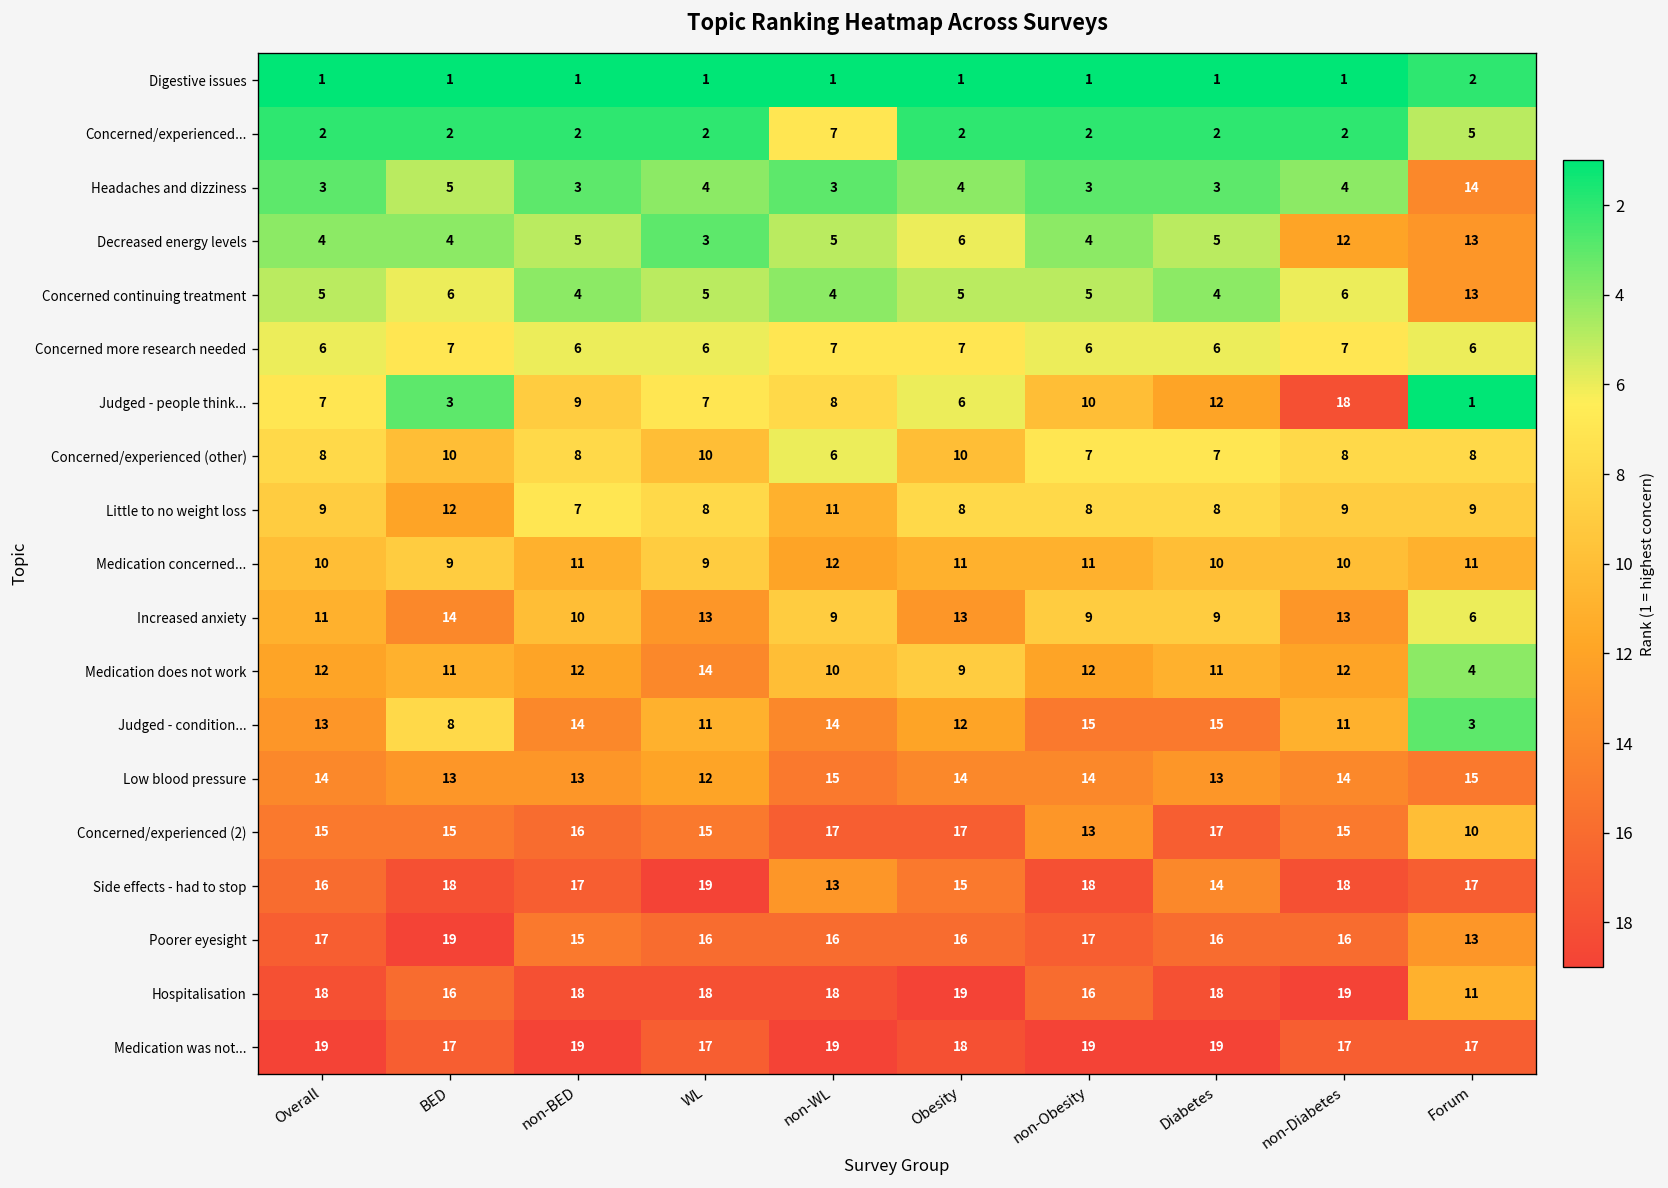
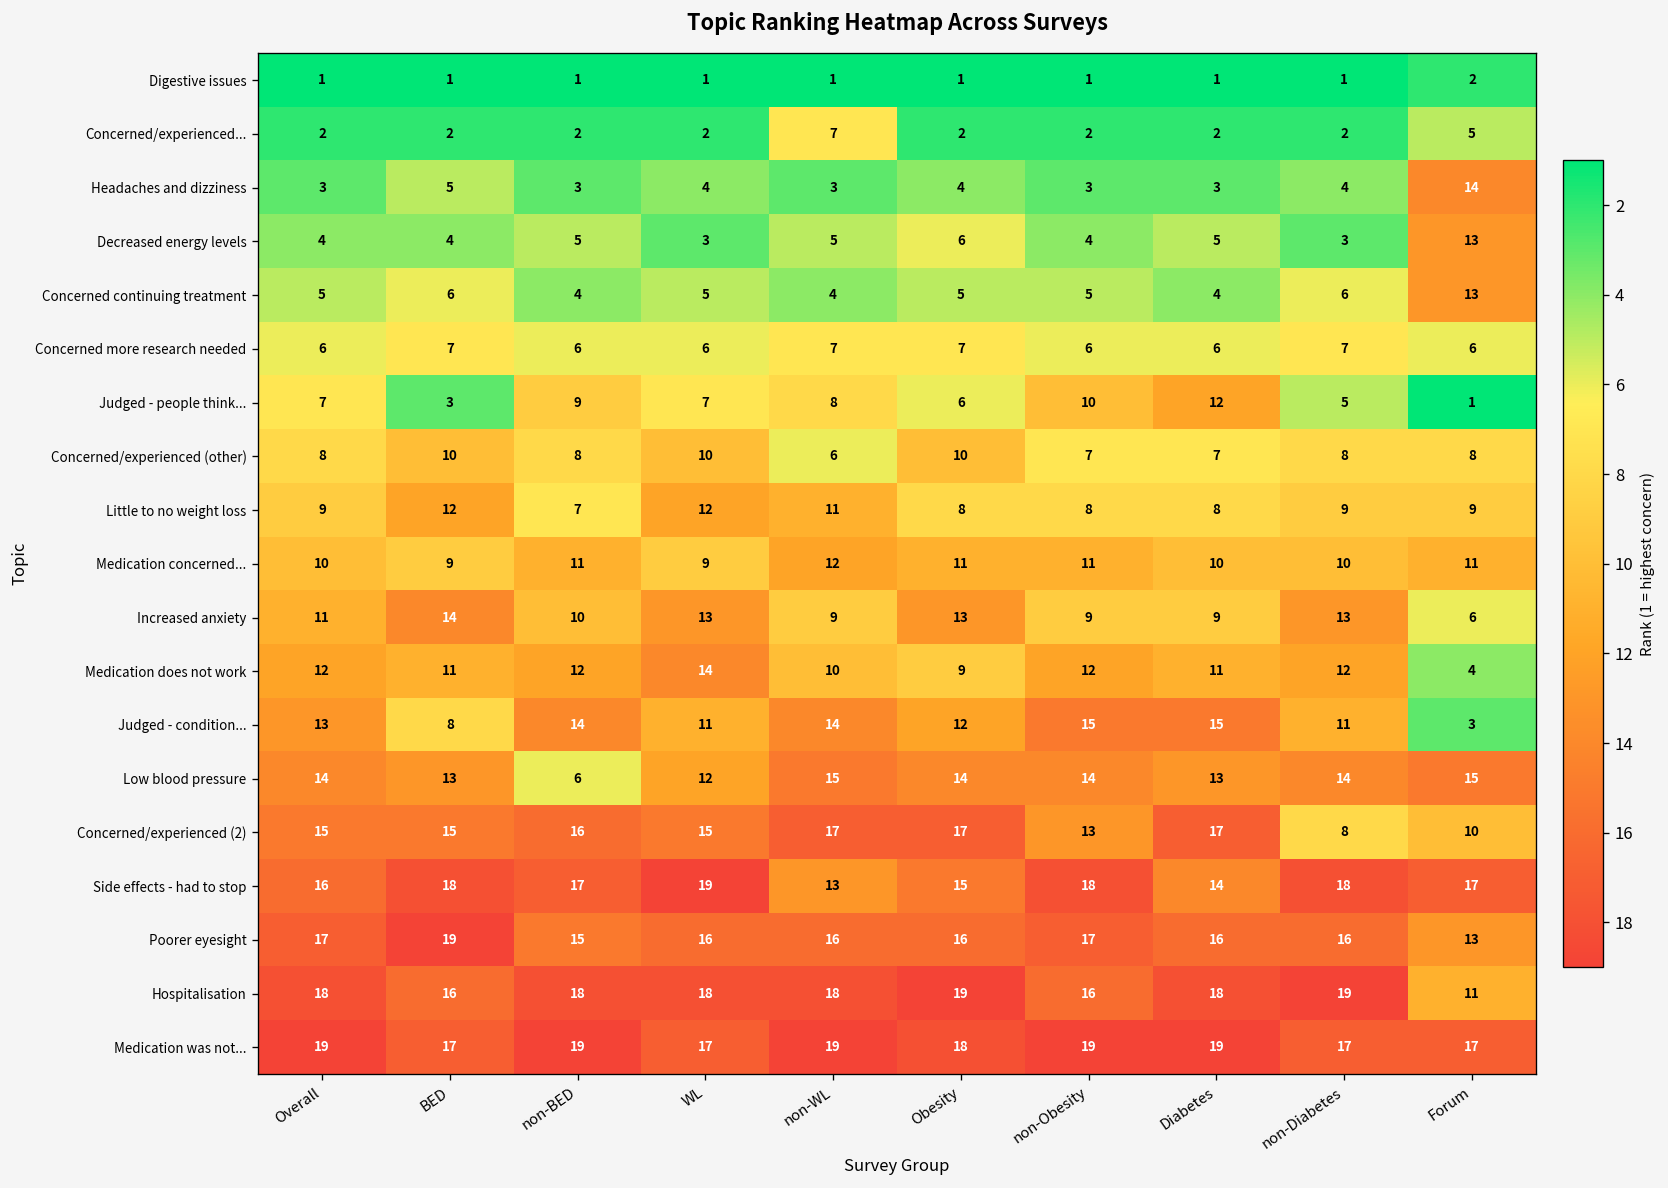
  {
    "Digestive issues": {
      "Overall": 1,
      "BED": 1,
      "non-BED": 1,
      "WL": 1,
      "non-WL": 1,
      "Obesity": 1,
      "non-Obesity": 1,
      "Diabetes": 1,
      "non-Diabetes": 1,
      "Forum": 2
    },
    "Concerned/experienced...": {
      "Overall": 2,
      "BED": 2,
      "non-BED": 2,
      "WL": 2,
      "non-WL": 7,
      "Obesity": 2,
      "non-Obesity": 2,
      "Diabetes": 2,
      "non-Diabetes": 2,
      "Forum": 5
    },
    "Headaches and dizziness": {
      "Overall": 3,
      "BED": 5,
      "non-BED": 3,
      "WL": 4,
      "non-WL": 3,
      "Obesity": 4,
      "non-Obesity": 3,
      "Diabetes": 3,
      "non-Diabetes": 4,
      "Forum": 14
    },
    "Decreased energy levels": {
      "Overall": 4,
      "BED": 4,
      "non-BED": 5,
      "WL": 3,
      "non-WL": 5,
      "Obesity": 6,
      "non-Obesity": 4,
      "Diabetes": 5,
-     "non-Diabetes": 12,
+     "non-Diabetes": 3,
      "Forum": 13
    },
    "Concerned continuing treatment": {
      "Overall": 5,
      "BED": 6,
      "non-BED": 4,
      "WL": 5,
      "non-WL": 4,
      "Obesity": 5,
      "non-Obesity": 5,
      "Diabetes": 4,
      "non-Diabetes": 6,
      "Forum": 13
    },
    "Concerned more research needed": {
      "Overall": 6,
      "BED": 7,
      "non-BED": 6,
      "WL": 6,
      "non-WL": 7,
      "Obesity": 7,
      "non-Obesity": 6,
      "Diabetes": 6,
      "non-Diabetes": 7,
      "Forum": 6
    },
    "Judged - people think...": {
      "Overall": 7,
      "BED": 3,
      "non-BED": 9,
      "WL": 7,
      "non-WL": 8,
      "Obesity": 6,
      "non-Obesity": 10,
      "Diabetes": 12,
-     "non-Diabetes": 18,
+     "non-Diabetes": 5,
      "Forum": 1
    },
    "Concerned/experienced (other)": {
      "Overall": 8,
      "BED": 10,
      "non-BED": 8,
      "WL": 10,
      "non-WL": 6,
      "Obesity": 10,
      "non-Obesity": 7,
      "Diabetes": 7,
      "non-Diabetes": 8,
      "Forum": 8
    },
    "Little to no weight loss": {
      "Overall": 9,
      "BED": 12,
      "non-BED": 7,
-     "WL": 8,
+     "WL": 12,
      "non-WL": 11,
      "Obesity": 8,
      "non-Obesity": 8,
      "Diabetes": 8,
      "non-Diabetes": 9,
      "Forum": 9
    },
    "Medication concerned...": {
      "Overall": 10,
      "BED": 9,
      "non-BED": 11,
      "WL": 9,
      "non-WL": 12,
      "Obesity": 11,
      "non-Obesity": 11,
      "Diabetes": 10,
      "non-Diabetes": 10,
      "Forum": 11
    },
    "Increased anxiety": {
      "Overall": 11,
      "BED": 14,
      "non-BED": 10,
      "WL": 13,
      "non-WL": 9,
      "Obesity": 13,
      "non-Obesity": 9,
      "Diabetes": 9,
      "non-Diabetes": 13,
      "Forum": 6
    },
    "Medication does not work": {
      "Overall": 12,
      "BED": 11,
      "non-BED": 12,
      "WL": 14,
      "non-WL": 10,
      "Obesity": 9,
      "non-Obesity": 12,
      "Diabetes": 11,
      "non-Diabetes": 12,
      "Forum": 4
    },
    "Judged - condition...": {
      "Overall": 13,
      "BED": 8,
      "non-BED": 14,
      "WL": 11,
      "non-WL": 14,
      "Obesity": 12,
      "non-Obesity": 15,
      "Diabetes": 15,
      "non-Diabetes": 11,
      "Forum": 3
    },
    "Low blood pressure": {
      "Overall": 14,
      "BED": 13,
-     "non-BED": 13,
+     "non-BED": 6,
      "WL": 12,
      "non-WL": 15,
      "Obesity": 14,
      "non-Obesity": 14,
      "Diabetes": 13,
      "non-Diabetes": 14,
      "Forum": 15
    },
    "Concerned/experienced (2)": {
      "Overall": 15,
      "BED": 15,
      "non-BED": 16,
      "WL": 15,
      "non-WL": 17,
      "Obesity": 17,
      "non-Obesity": 13,
      "Diabetes": 17,
-     "non-Diabetes": 15,
+     "non-Diabetes": 8,
      "Forum": 10
    },
    "Side effects - had to stop": {
      "Overall": 16,
      "BED": 18,
      "non-BED": 17,
      "WL": 19,
      "non-WL": 13,
      "Obesity": 15,
      "non-Obesity": 18,
      "Diabetes": 14,
      "non-Diabetes": 18,
      "Forum": 17
    },
    "Poorer eyesight": {
      "Overall": 17,
      "BED": 19,
      "non-BED": 15,
      "WL": 16,
      "non-WL": 16,
      "Obesity": 16,
      "non-Obesity": 17,
      "Diabetes": 16,
      "non-Diabetes": 16,
      "Forum": 13
    },
    "Hospitalisation": {
      "Overall": 18,
      "BED": 16,
      "non-BED": 18,
      "WL": 18,
      "non-WL": 18,
      "Obesity": 19,
      "non-Obesity": 16,
      "Diabetes": 18,
      "non-Diabetes": 19,
      "Forum": 11
    },
    "Medication was not...": {
      "Overall": 19,
      "BED": 17,
      "non-BED": 19,
      "WL": 17,
      "non-WL": 19,
      "Obesity": 18,
      "non-Obesity": 19,
      "Diabetes": 19,
      "non-Diabetes": 17,
      "Forum": 17
    }
  }
